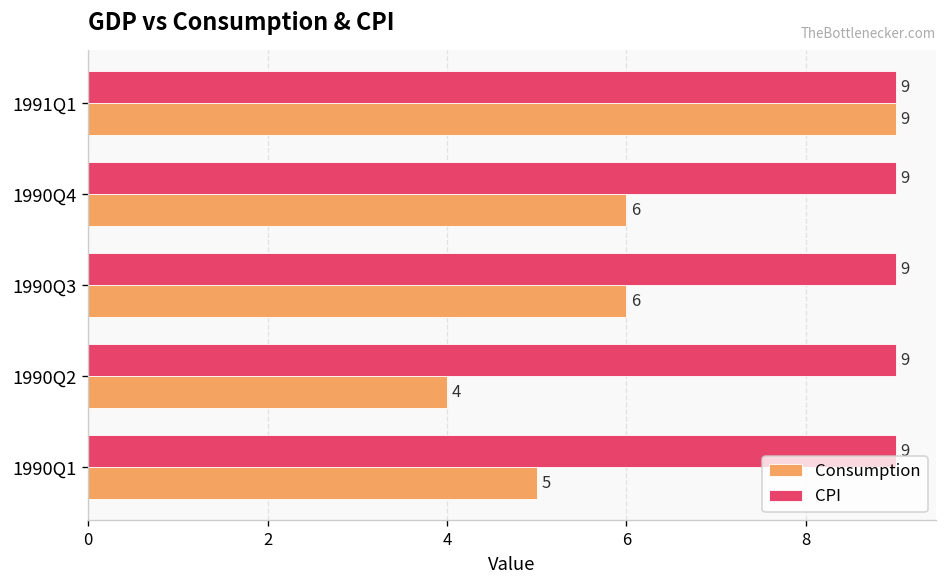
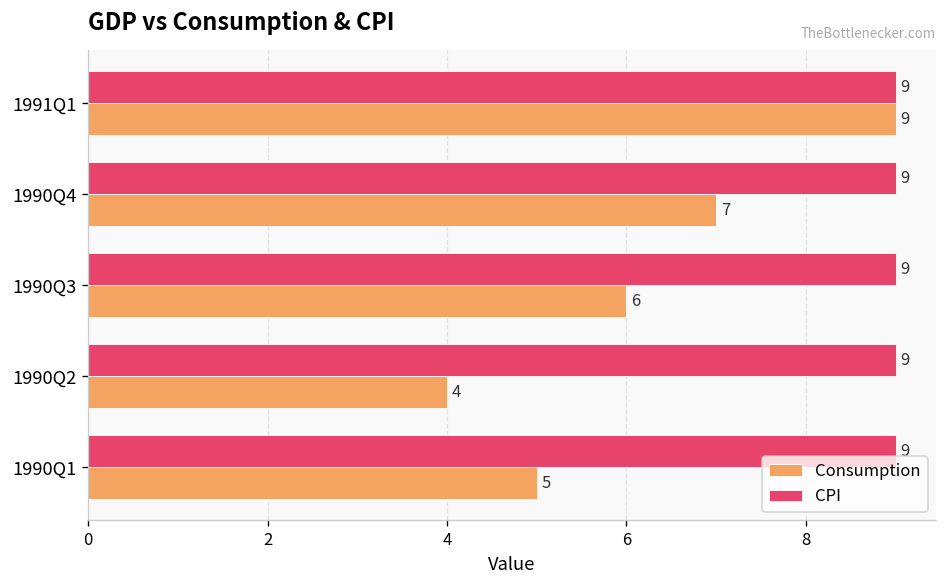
  {
    "Consumption": {
      "1991Q1": 9,
-     "1990Q4": 6,
+     "1990Q4": 7,
      "1990Q3": 6,
      "1990Q2": 4,
      "1990Q1": 5
    },
    "CPI": {
      "1991Q1": 9,
      "1990Q4": 9,
      "1990Q3": 9,
      "1990Q2": 9
    }
  }
